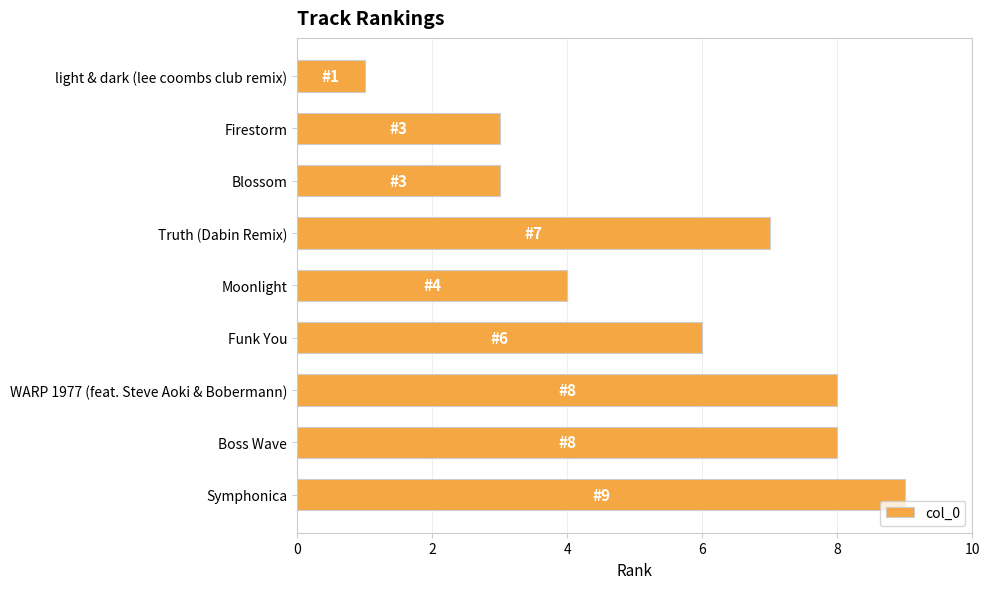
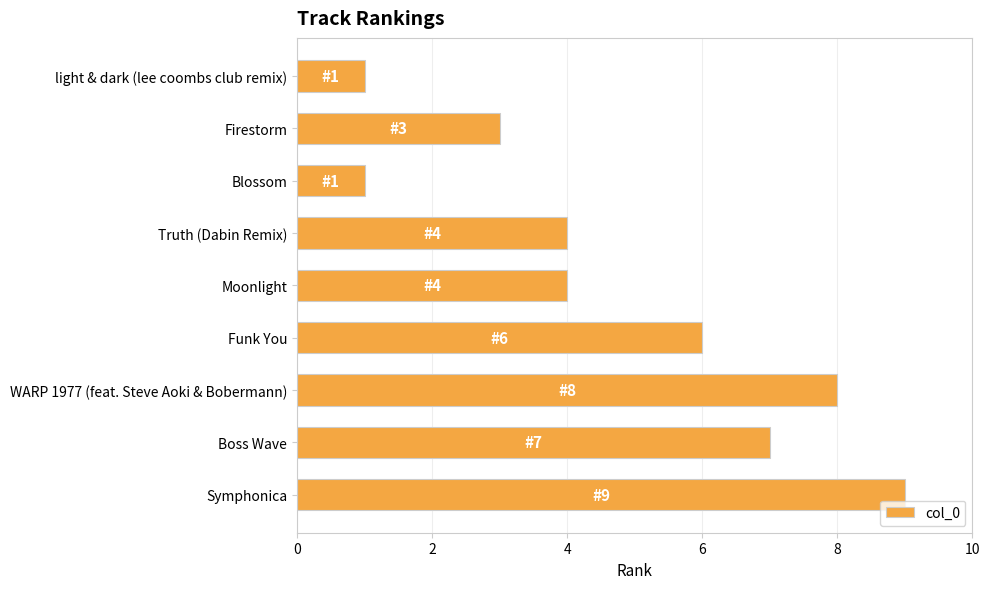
  {
    "light & dark (lee coombs club remix)": 1,
    "Firestorm": 3,
-   "Blossom": 3,
-   "Truth (Dabin Remix)": 7,
+   "Blossom": 1,
+   "Truth (Dabin Remix)": 4,
    "Moonlight": 4,
    "Funk You": 6,
    "WARP 1977 (feat. Steve Aoki & Bobermann)": 8,
-   "Boss Wave": 8,
+   "Boss Wave": 7,
    "Symphonica": 9
  }
